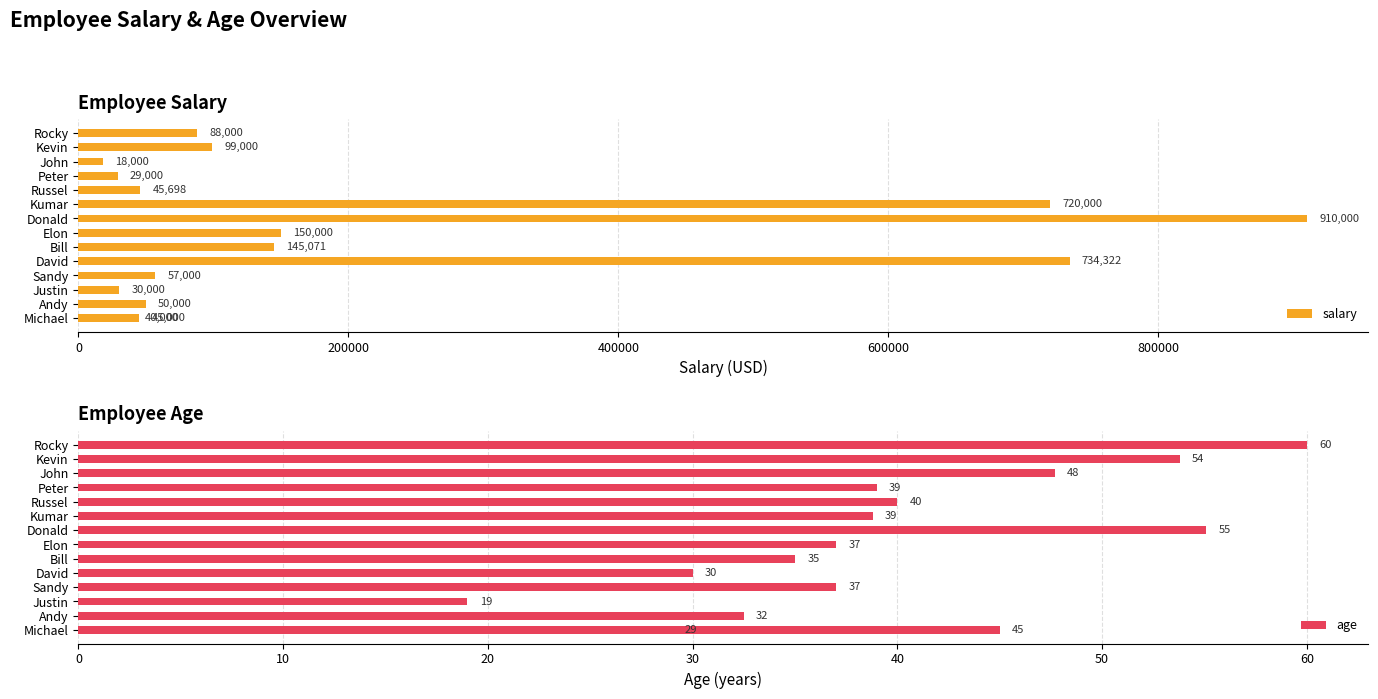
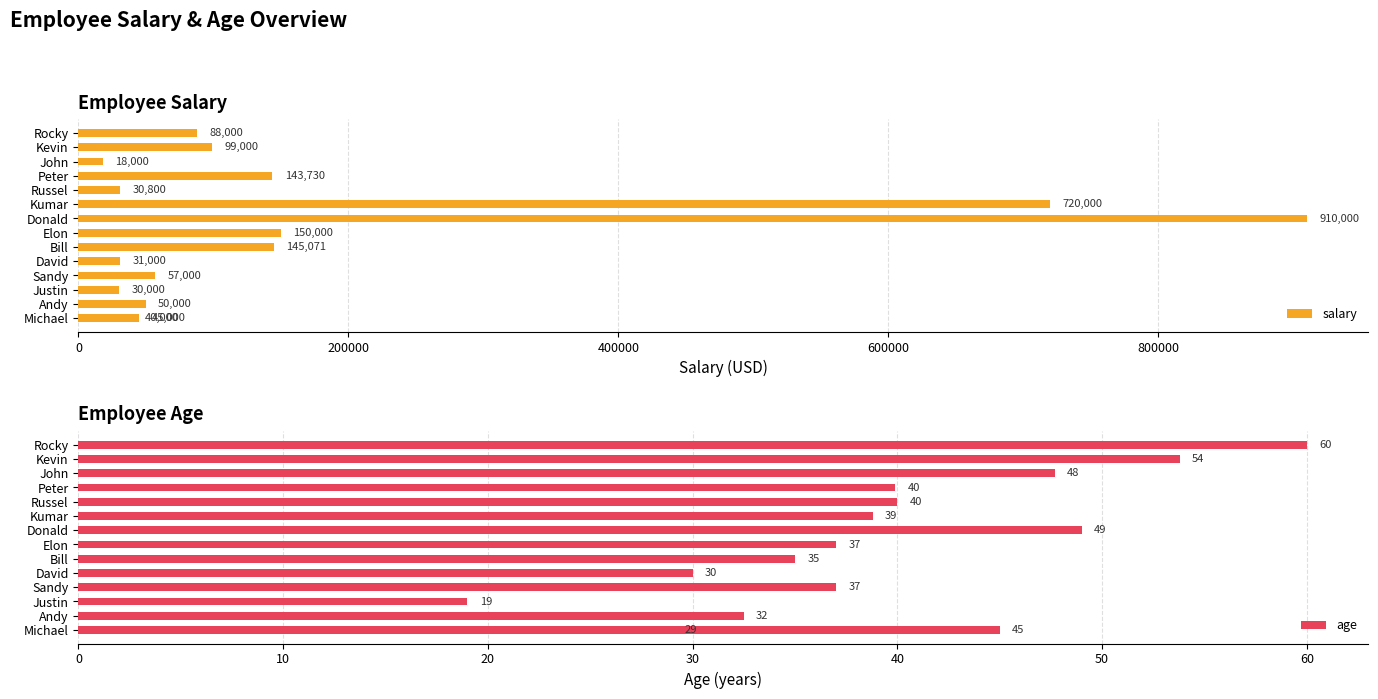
  {
    "Employee Salary": {
      "Rocky": "88,000",
      "Kevin": "99,000",
      "John": "18,000",
-     "Peter": "29,000",
-     "Russel": "45,698",
+     "Peter": "143,730",
+     "Russel": "30,800",
      "Kumar": "720,000",
      "Donald": "910,000",
      "Elon": "150,000",
      "Bill": "145,071",
-     "David": "734,322",
+     "David": "31,000",
      "Sandy": "57,000",
      "Justin": "30,000",
      "Andy": "50,000"
    },
    "Employee Age": {
      "Rocky": "60",
      "Kevin": "54",
      "John": "48",
-     "Peter": "39",
+     "Peter": "40",
      "Russel": "40",
      "Kumar": "39",
-     "Donald": "55",
+     "Donald": "49",
      "Elon": "37",
      "Bill": "35",
      "David": "30",
      "Sandy": "37",
      "Justin": "19",
      "Andy": "32"
    }
  }
